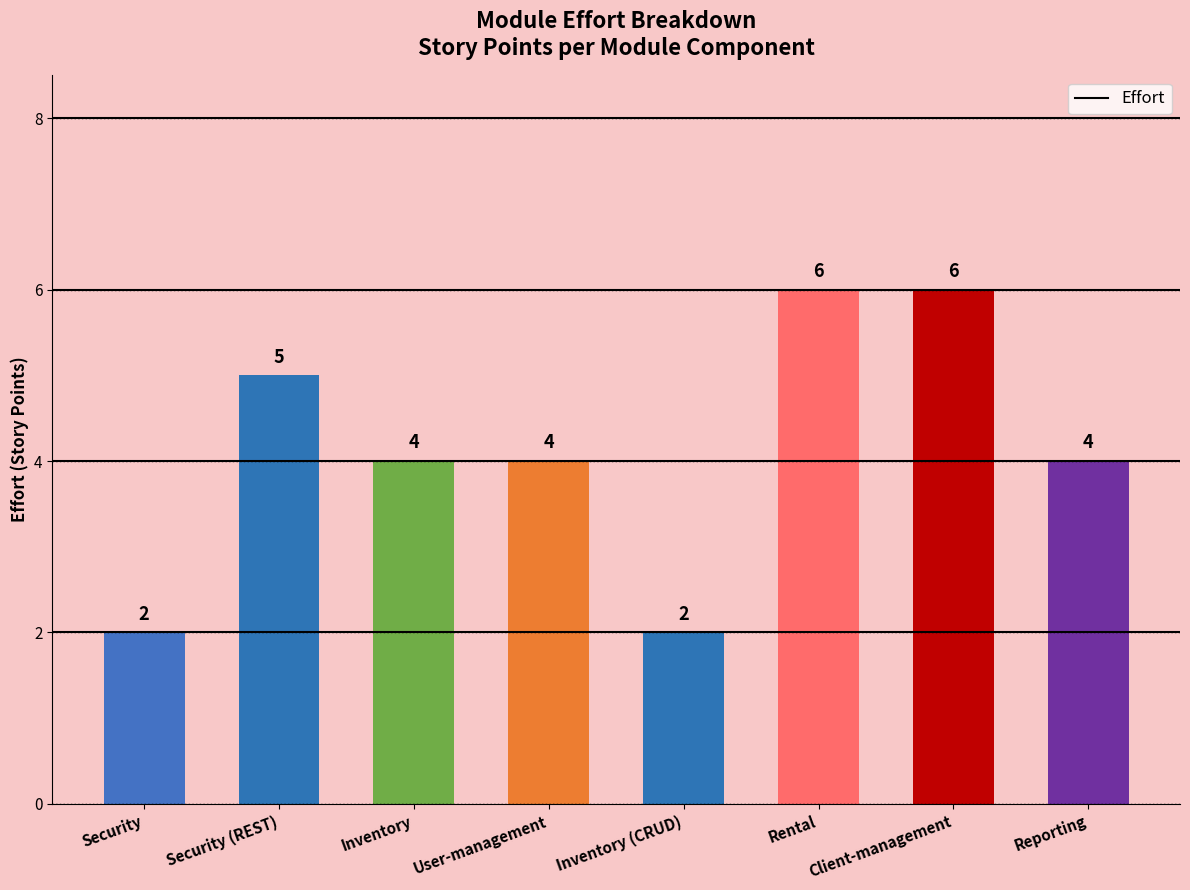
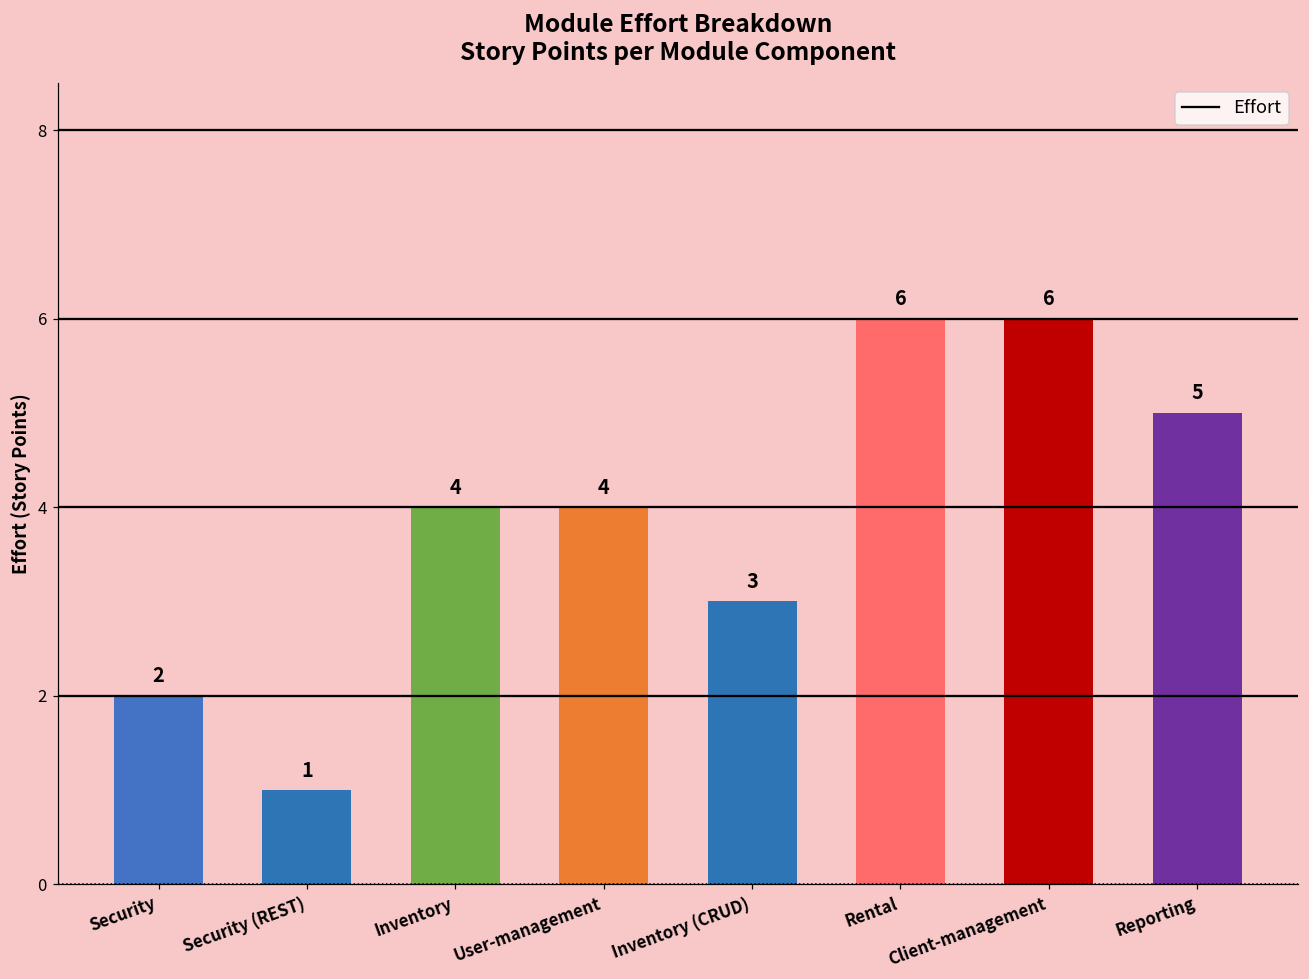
  {
    "Security": 2,
-   "Security (REST)": 5,
+   "Security (REST)": 1,
    "Inventory": 4,
    "User-management": 4,
-   "Inventory (CRUD)": 2,
+   "Inventory (CRUD)": 3,
    "Rental": 6,
    "Client-management": 6,
-   "Reporting": 4
+   "Reporting": 5
  }
